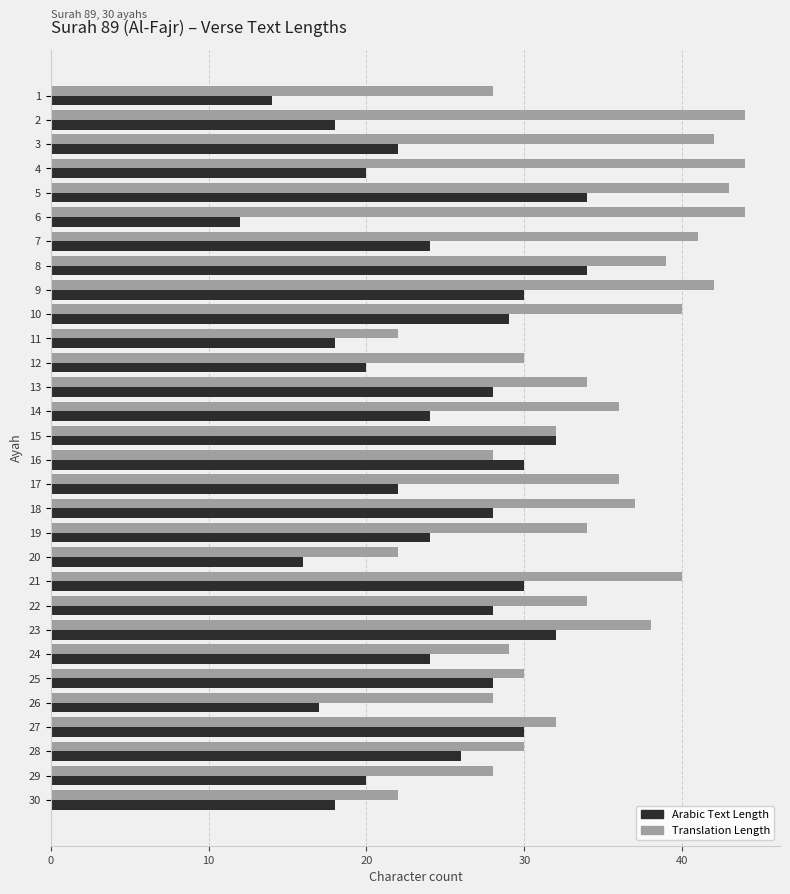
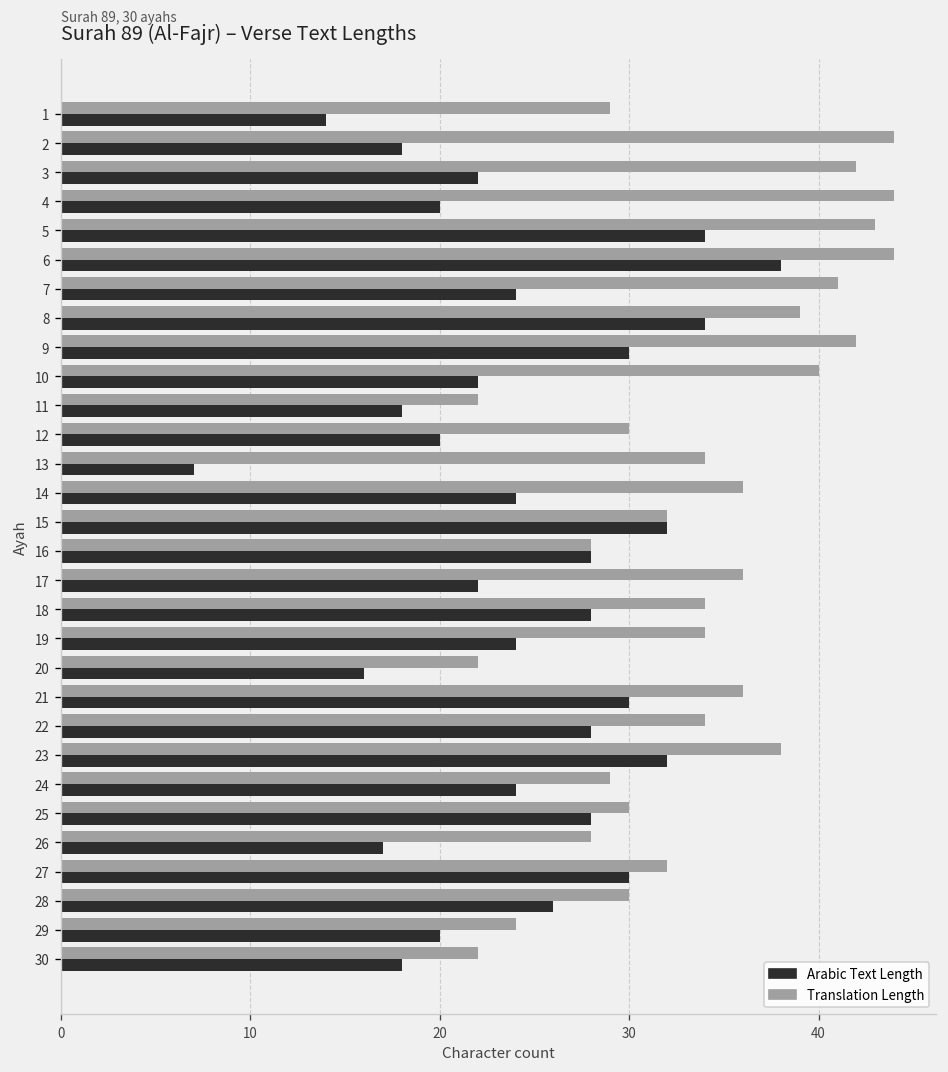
  {
    "Arabic Text Length": {
      "1": 14,
      "2": 18,
      "3": 22,
      "4": 20,
      "5": 34,
-     "6": 12,
+     "6": 38,
      "7": 24,
      "8": 34,
      "9": 30,
-     "10": 29,
+     "10": 22,
      "11": 18,
      "12": 20,
-     "13": 28,
+     "13": 7,
      "14": 24,
      "15": 32,
-     "16": 30,
+     "16": 28,
      "17": 22,
      "18": 28,
      "19": 24,
      "20": 16,
      "21": 30,
      "22": 28,
      "23": 32,
      "24": 24,
      "25": 28,
      "26": 17,
      "27": 30,
      "28": 26,
      "29": 20,
      "30": 18
    },
    "Translation Length": {
-     "1": 28,
+     "1": 29,
      "2": 44,
      "3": 42,
      "4": 44,
      "5": 43,
      "6": 44,
      "7": 41,
      "8": 39,
      "9": 42,
      "10": 40,
      "11": 22,
      "12": 30,
      "13": 34,
      "14": 36,
      "15": 32,
      "16": 28,
      "17": 36,
-     "18": 37,
+     "18": 34,
      "19": 34,
      "20": 22,
-     "21": 40,
+     "21": 36,
      "22": 34,
      "23": 38,
      "24": 29,
      "25": 30,
      "26": 28,
      "27": 32,
      "28": 30,
-     "29": 28,
+     "29": 24,
      "30": 22
    }
  }
